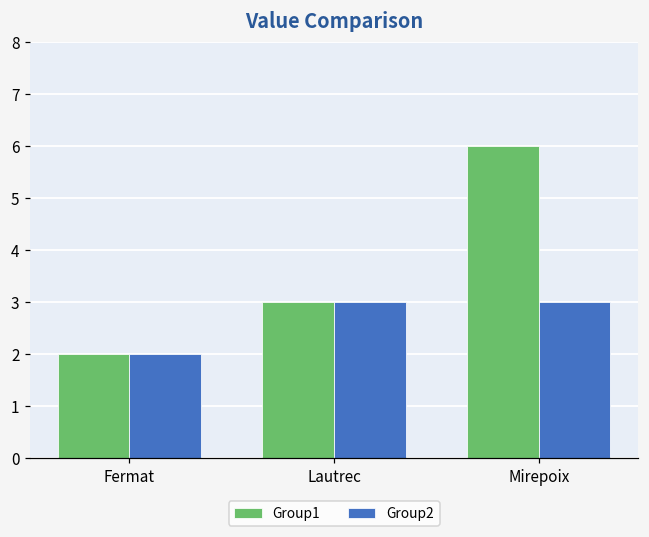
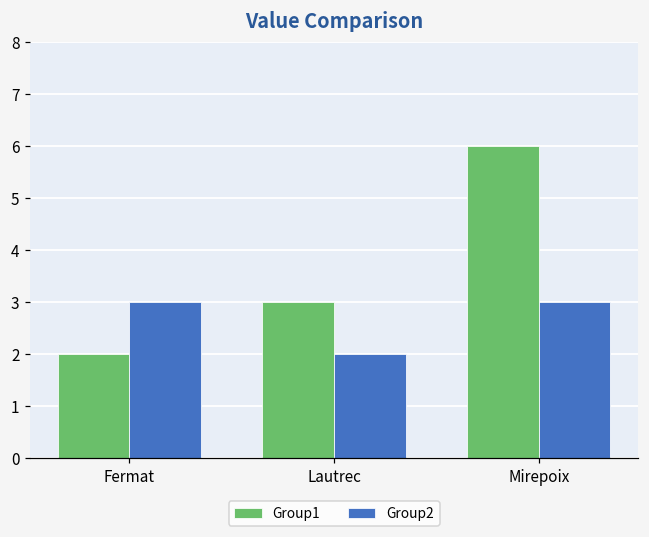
  {
    "Group1": {
      "Fermat": 2,
      "Lautrec": 3,
      "Mirepoix": 6
    },
    "Group2": {
-     "Fermat": 2,
-     "Lautrec": 3,
+     "Fermat": 3,
+     "Lautrec": 2,
      "Mirepoix": 3
    }
  }
